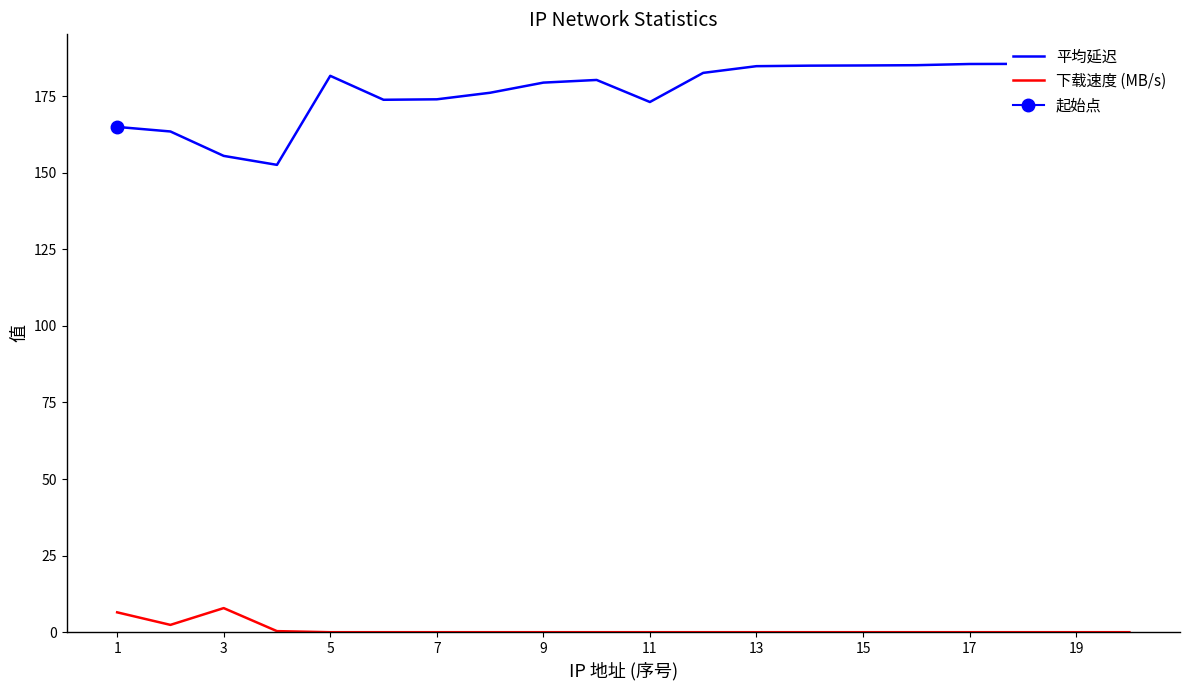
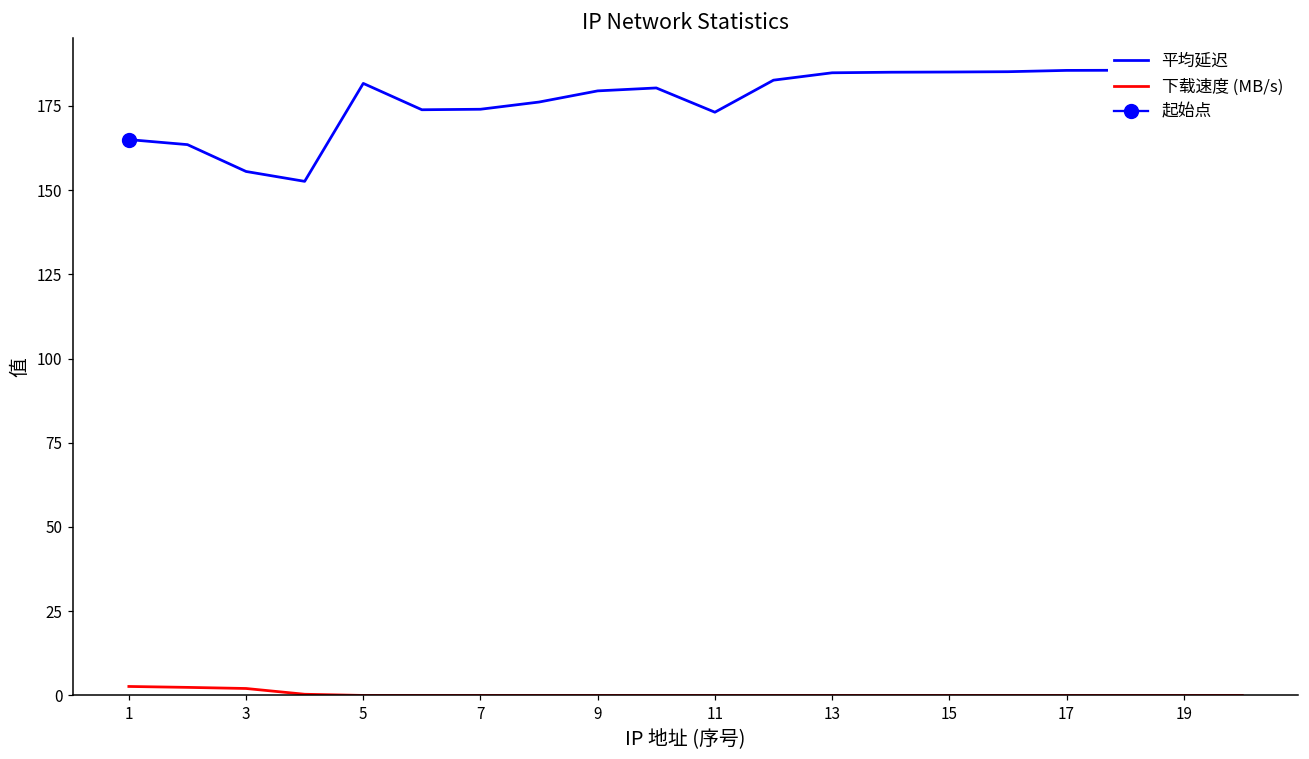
  {
    "下载速度 (MB/s)": {
-     "1": 6,
-     "3": 8,
+     "1": 3,
+     "3": 2,
      "5": 0,
      "7": 0,
      "9": 0,
      "11": 0,
      "13": 0,
      "15": 0,
      "17": 0,
      "19": 0
    }
  }
